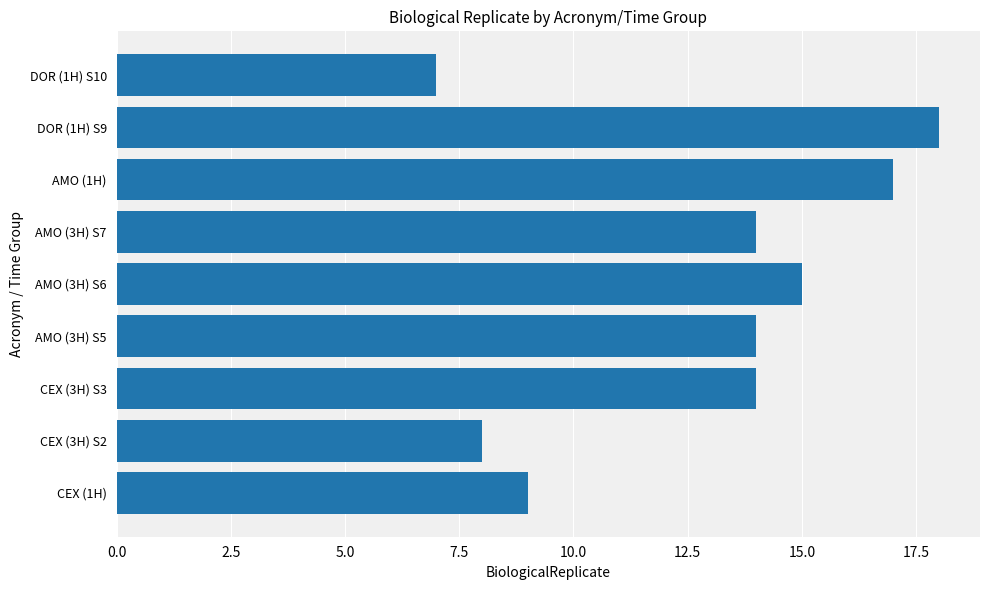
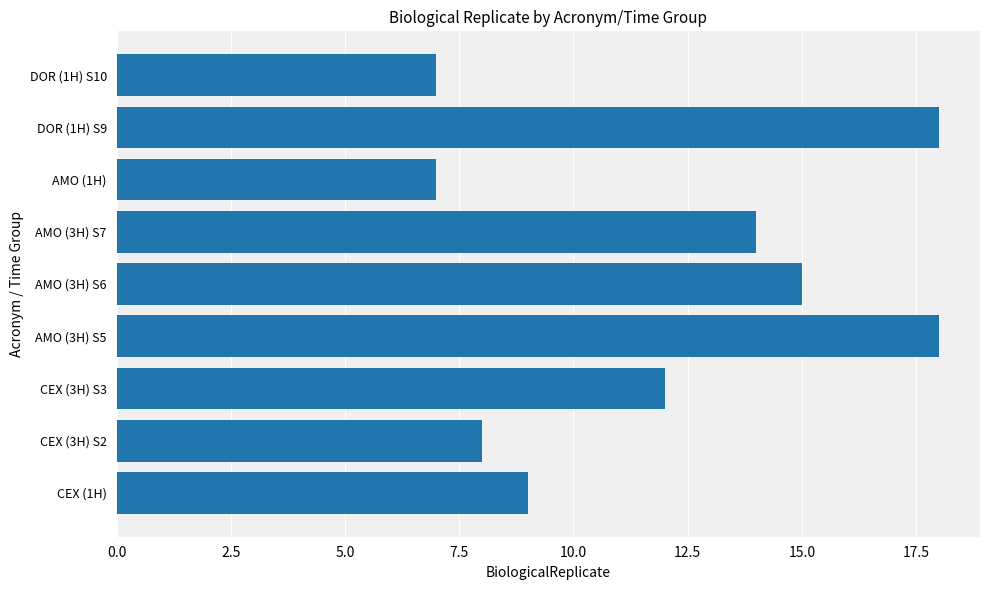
  {
    "DOR (1H) S10": 7,
    "DOR (1H) S9": 18,
-   "AMO (1H)": 17,
+   "AMO (1H)": 7,
    "AMO (3H) S7": 14,
    "AMO (3H) S6": 15,
-   "AMO (3H) S5": 14,
-   "CEX (3H) S3": 14,
+   "AMO (3H) S5": 18,
+   "CEX (3H) S3": 12,
    "CEX (3H) S2": 8,
    "CEX (1H)": 9
  }
